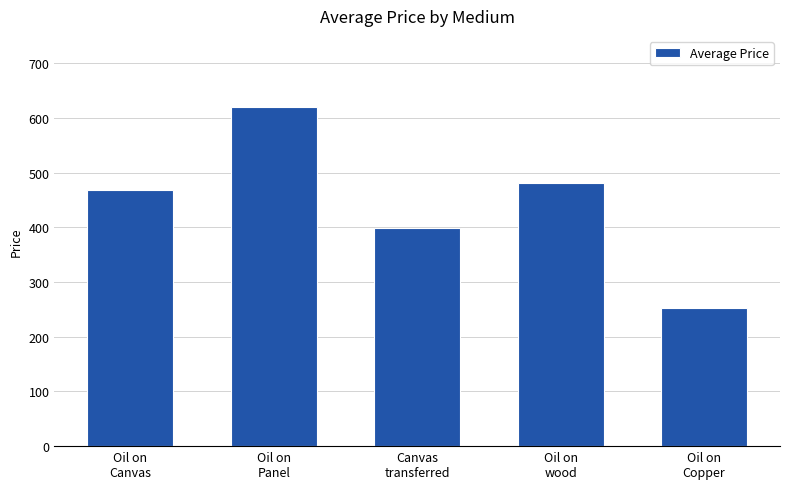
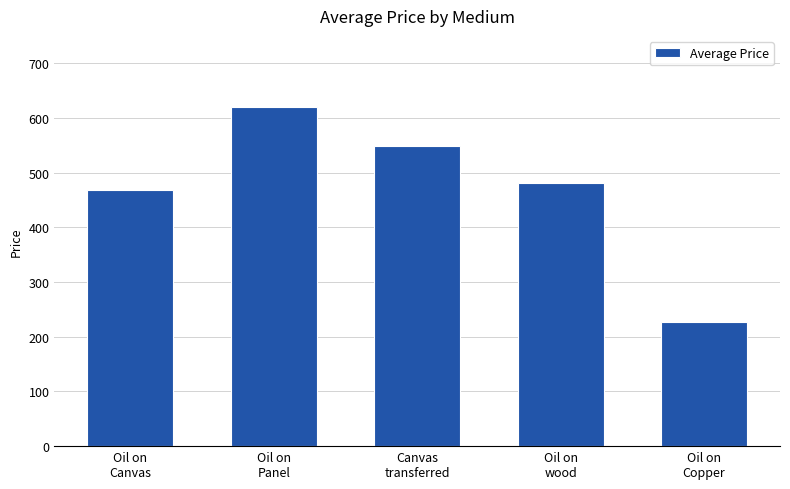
  {
    "Oil on Canvas": 470,
    "Oil on Panel": 620,
-   "Canvas transferred": 400,
+   "Canvas transferred": 550,
    "Oil on wood": 480,
-   "Oil on Copper": 250
+   "Oil on Copper": 230
  }
